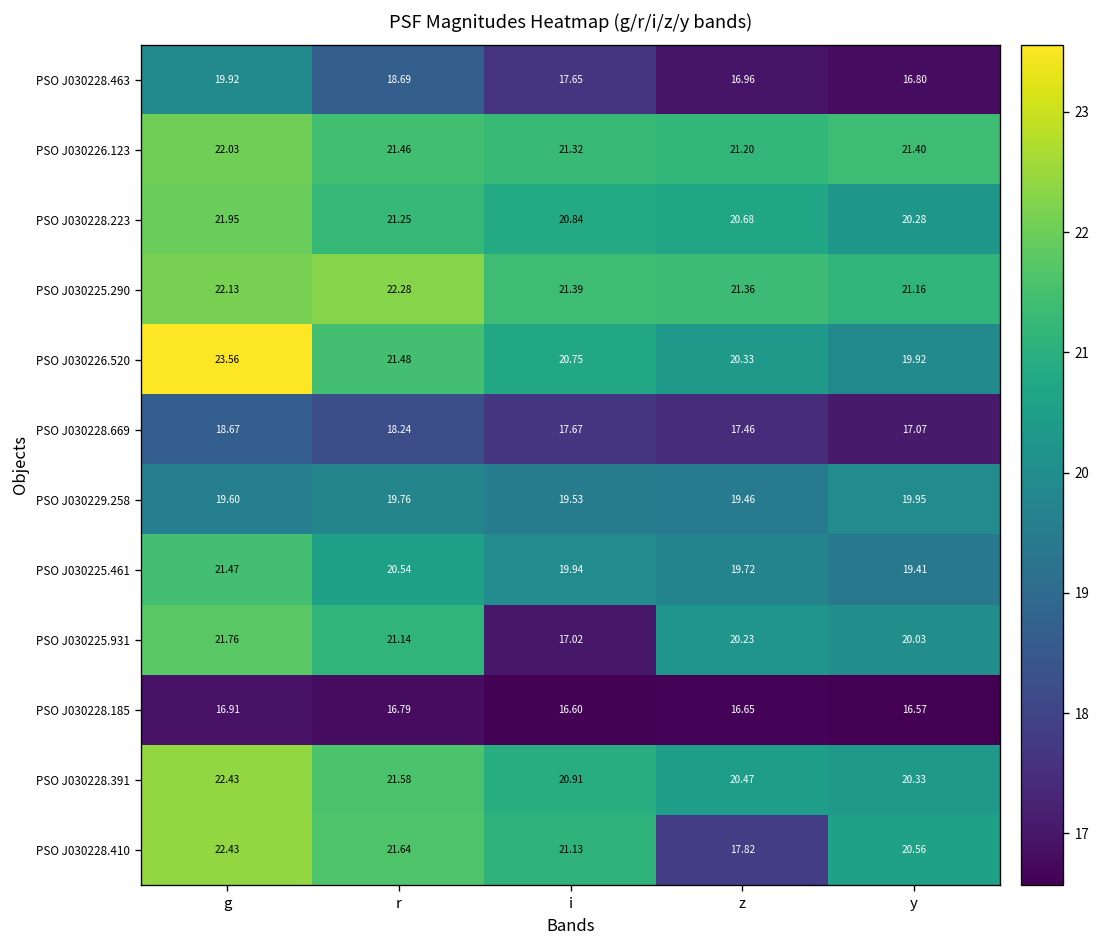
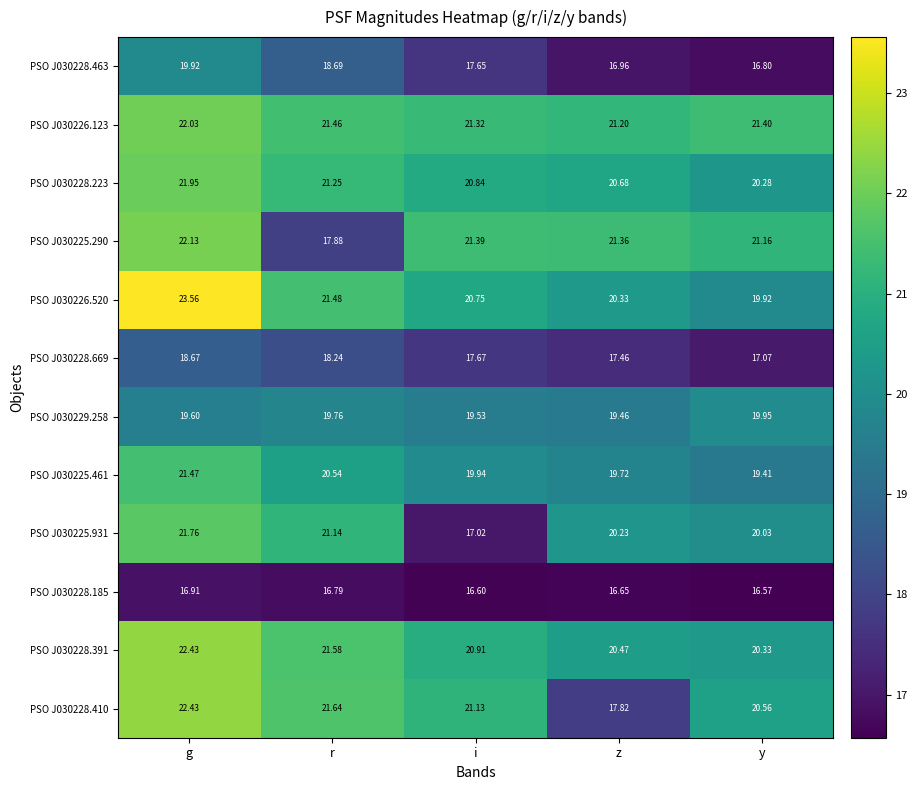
  {
    "PSO J030228.463": {
      "g": 19.92,
      "r": 18.69,
      "i": 17.65,
      "z": 16.96,
      "y": 16.80
    },
    "PSO J030226.123": {
      "g": 22.03,
      "r": 21.46,
      "i": 21.32,
      "z": 21.20,
      "y": 21.40
    },
    "PSO J030228.223": {
      "g": 21.95,
      "r": 21.25,
      "i": 20.84,
      "z": 20.68,
      "y": 20.28
    },
    "PSO J030225.290": {
      "g": 22.13,
-     "r": 22.28,
+     "r": 17.88,
      "i": 21.39,
      "z": 21.36,
      "y": 21.16
    },
    "PSO J030226.520": {
      "g": 23.56,
      "r": 21.48,
      "i": 20.75,
      "z": 20.33,
      "y": 19.92
    },
    "PSO J030228.669": {
      "g": 18.67,
      "r": 18.24,
      "i": 17.67,
      "z": 17.46,
      "y": 17.07
    },
    "PSO J030229.258": {
      "g": 19.60,
      "r": 19.76,
      "i": 19.53,
      "z": 19.46,
      "y": 19.95
    },
    "PSO J030225.461": {
      "g": 21.47,
      "r": 20.54,
      "i": 19.94,
      "z": 19.72,
      "y": 19.41
    },
    "PSO J030225.931": {
      "g": 21.76,
      "r": 21.14,
      "i": 17.02,
      "z": 20.23,
      "y": 20.03
    },
    "PSO J030228.185": {
      "g": 16.91,
      "r": 16.79,
      "i": 16.60,
      "z": 16.65,
      "y": 16.57
    },
    "PSO J030228.391": {
      "g": 22.43,
      "r": 21.58,
      "i": 20.91,
      "z": 20.47,
      "y": 20.33
    },
    "PSO J030228.410": {
      "g": 22.43,
      "r": 21.64,
      "i": 21.13,
      "z": 17.82,
      "y": 20.56
    }
  }
